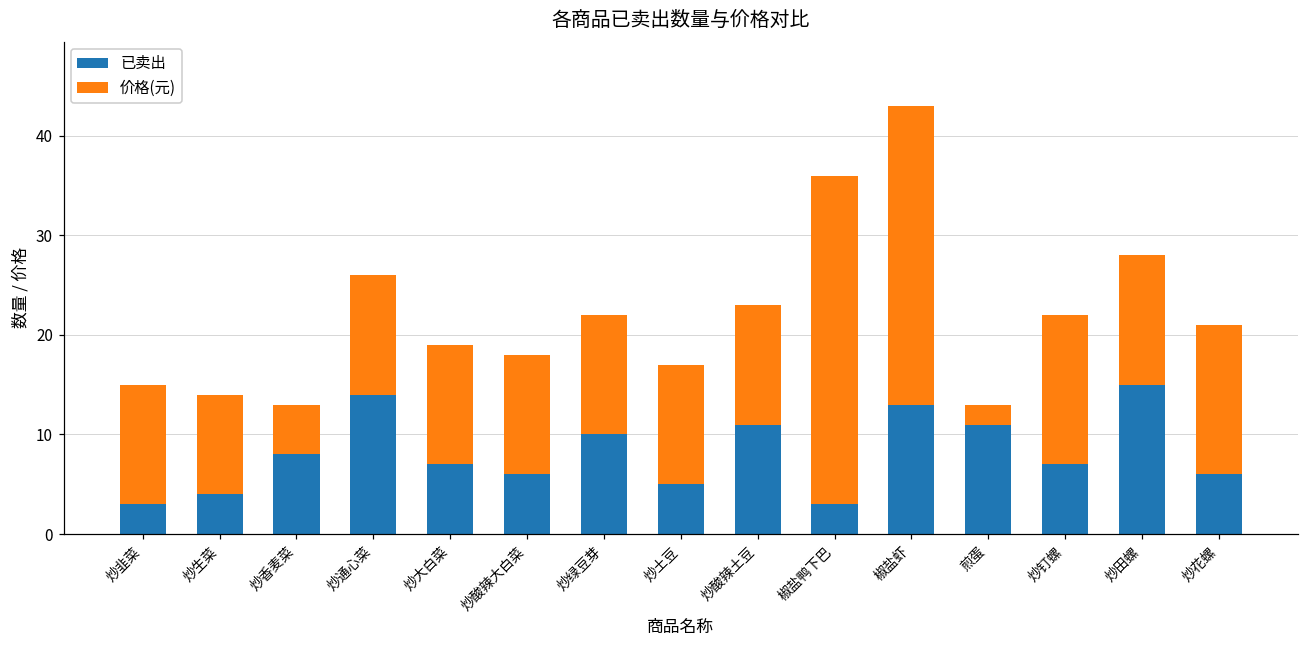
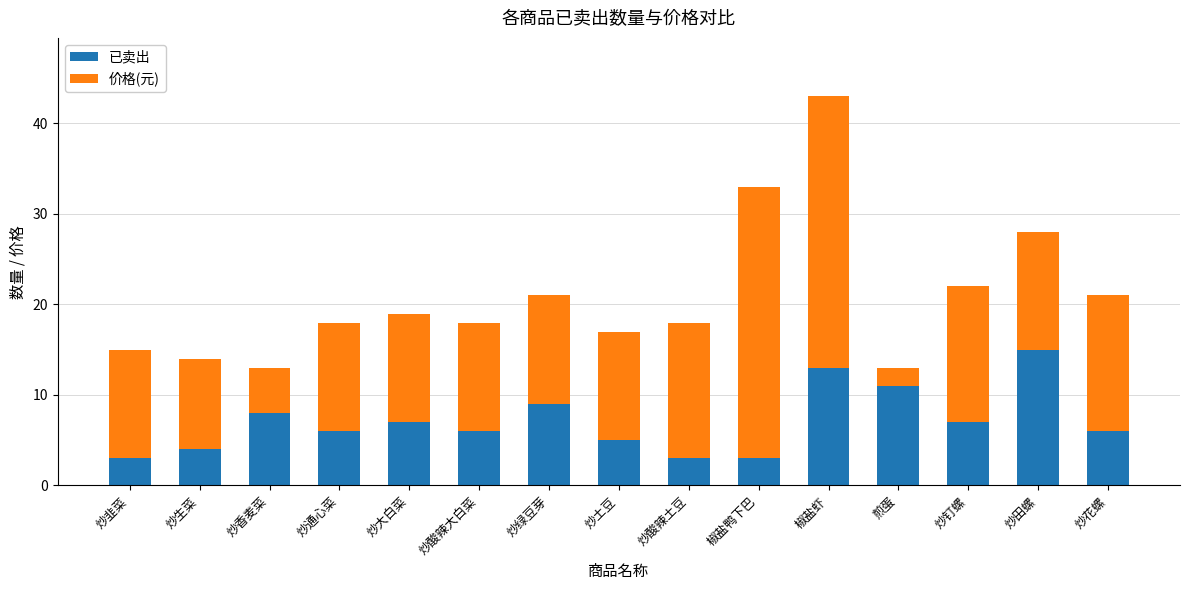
  {
    "已卖出": {
      "炒韭菜": 3,
      "炒生菜": 4,
      "炒香麦菜": 8,
-     "炒通心菜": 14,
+     "炒通心菜": 6,
      "炒大白菜": 7,
      "炒酸辣大白菜": 6,
-     "炒绿豆芽": 10,
+     "炒绿豆芽": 9,
      "炒土豆": 5,
-     "炒酸辣土豆": 11,
+     "炒酸辣土豆": 3,
      "椒盐鸭下巴": 3,
      "椒盐虾": 13,
      "煎蛋": 11,
      "炒钉螺": 7,
      "炒田螺": 15,
      "炒花螺": 6
    },
    "价格(元)": {
      "炒韭菜": 12,
      "炒生菜": 10,
      "炒香麦菜": 5,
      "炒通心菜": 12,
      "炒大白菜": 12,
      "炒酸辣大白菜": 12,
      "炒绿豆芽": 12,
      "炒土豆": 12,
-     "炒酸辣土豆": 12,
-     "椒盐鸭下巴": 33,
+     "炒酸辣土豆": 15,
+     "椒盐鸭下巴": 30,
      "椒盐虾": 30,
      "煎蛋": 2,
      "炒钉螺": 15,
      "炒田螺": 13,
      "炒花螺": 15
    }
  }
